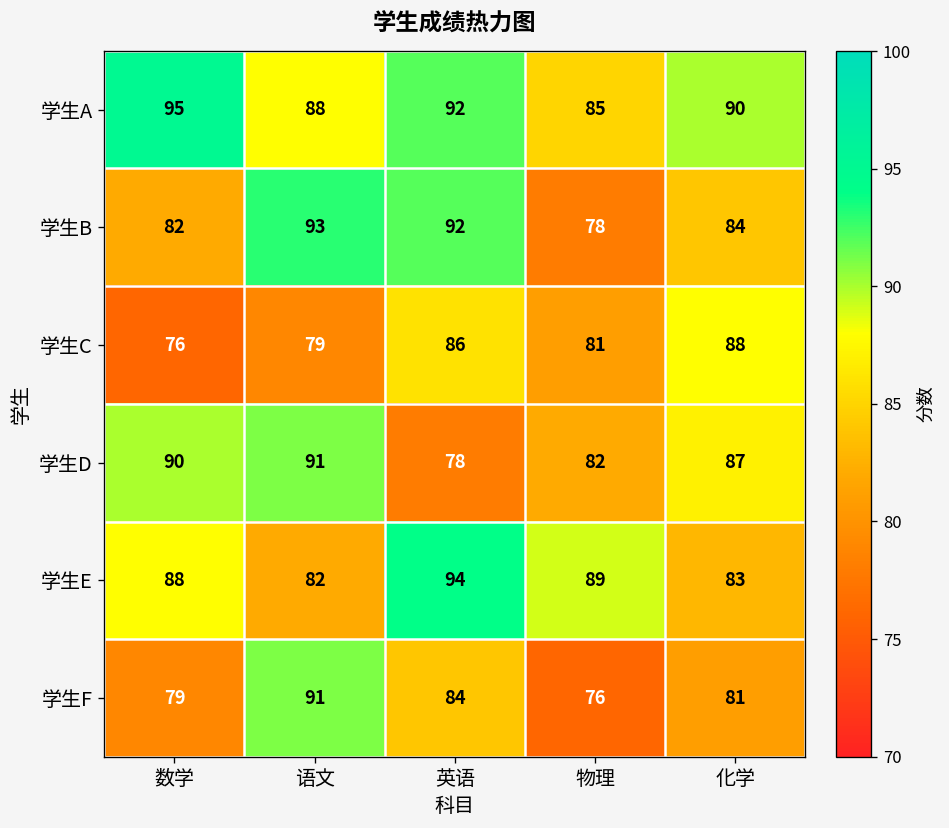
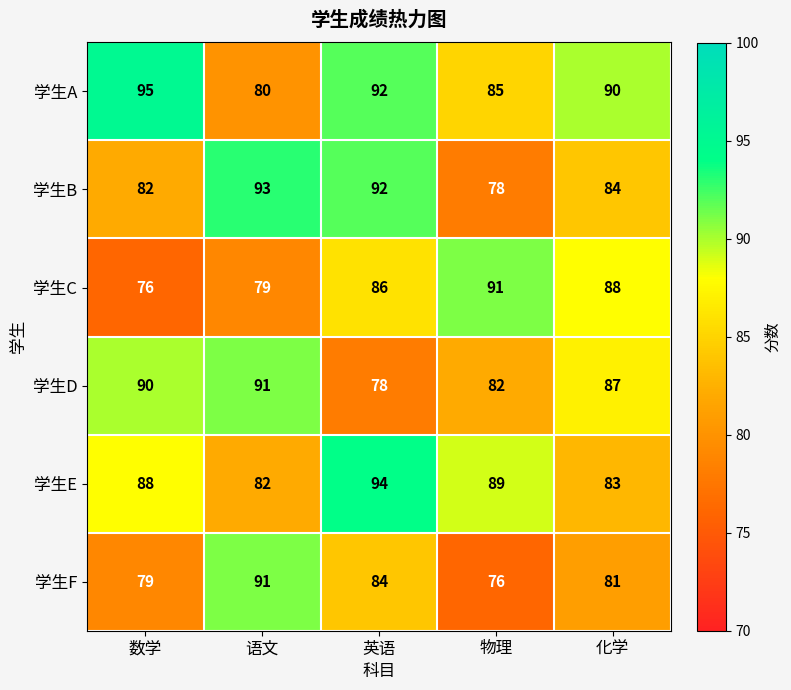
  {
    "学生A": {
      "数学": 95,
-     "语文": 88,
+     "语文": 80,
      "英语": 92,
      "物理": 85,
      "化学": 90
    },
    "学生B": {
      "数学": 82,
      "语文": 93,
      "英语": 92,
      "物理": 78,
      "化学": 84
    },
    "学生C": {
      "数学": 76,
      "语文": 79,
      "英语": 86,
-     "物理": 81,
+     "物理": 91,
      "化学": 88
    },
    "学生D": {
      "数学": 90,
      "语文": 91,
      "英语": 78,
      "物理": 82,
      "化学": 87
    },
    "学生E": {
      "数学": 88,
      "语文": 82,
      "英语": 94,
      "物理": 89,
      "化学": 83
    },
    "学生F": {
      "数学": 79,
      "语文": 91,
      "英语": 84,
      "物理": 76,
      "化学": 81
    }
  }
